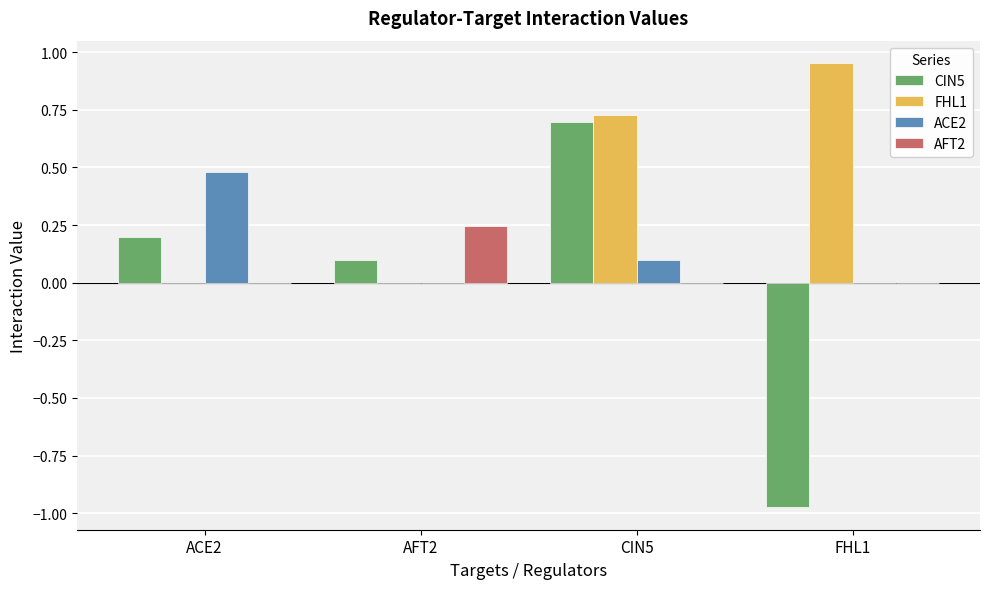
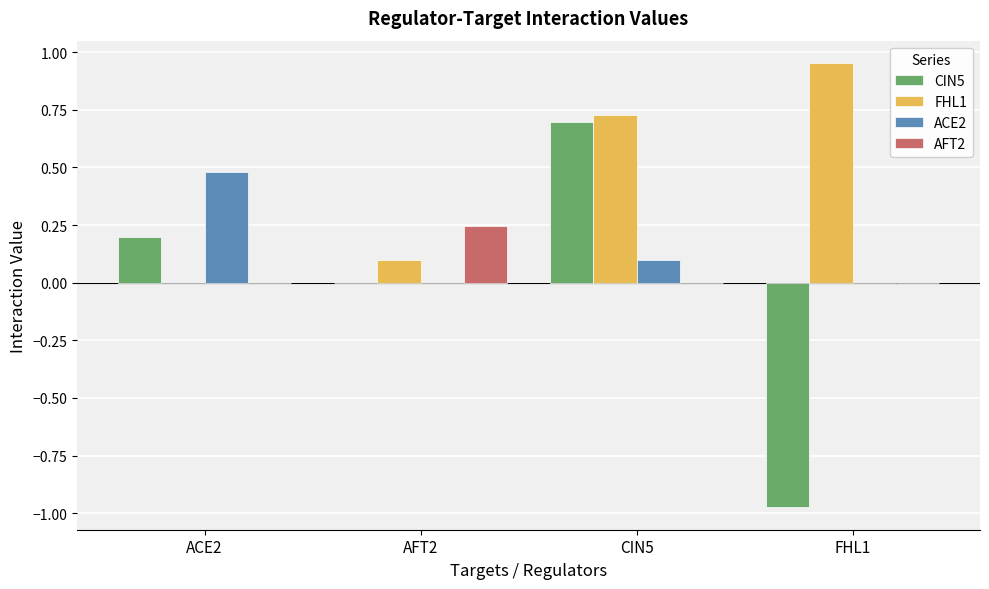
  {
    "CIN5": {
      "ACE2": 0.2,
-     "AFT2": 0.1,
+     "AFT2": 0.0,
      "CIN5": 0.7,
      "FHL1": -0.97
    },
    "FHL1": {
      "ACE2": 0.0,
-     "AFT2": 0.0,
+     "AFT2": 0.1,
      "CIN5": 0.73,
      "FHL1": 0.95
    },
    "ACE2": {
      "ACE2": 0.48,
      "AFT2": 0.0,
      "CIN5": 0.1,
      "FHL1": 0.0
    },
    "AFT2": {
      "ACE2": 0.0,
      "AFT2": 0.25,
      "CIN5": 0.0,
      "FHL1": 0.0
    }
  }
